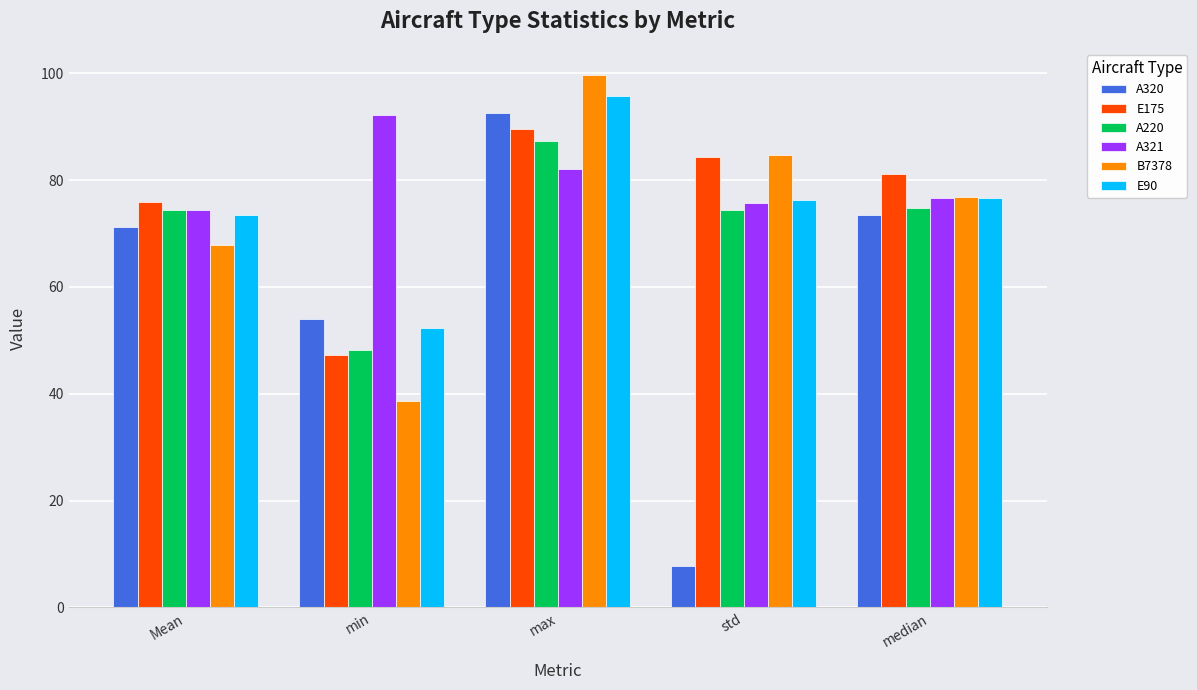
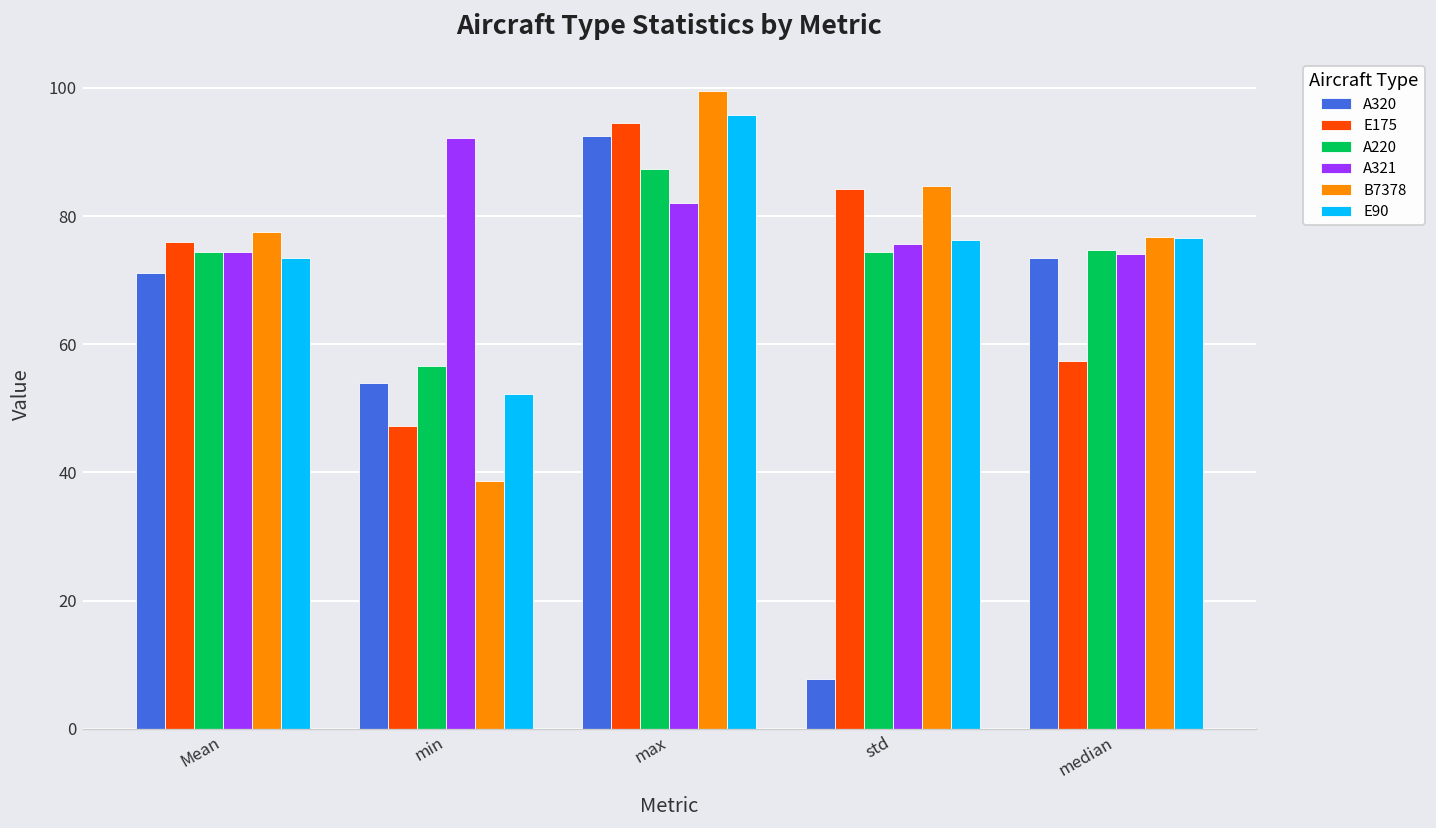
  {
    "A320": {
      "Mean": 71,
      "min": 54,
      "max": 93,
      "std": 8,
      "median": 73
    },
    "E175": {
      "Mean": 76,
      "min": 47,
-     "max": 89,
+     "max": 94,
      "std": 84,
-     "median": 81
+     "median": 57
    },
    "A220": {
      "Mean": 74,
-     "min": 48,
+     "min": 57,
      "max": 87,
      "std": 74,
      "median": 75
    },
    "A321": {
      "Mean": 74,
      "min": 92,
      "max": 82,
      "std": 76,
-     "median": 77
+     "median": 74
    },
    "B7378": {
-     "Mean": 68,
+     "Mean": 77,
      "min": 39,
      "max": 100,
      "std": 85,
      "median": 77
    },
    "E90": {
      "Mean": 73,
      "min": 52,
      "max": 96,
      "std": 76,
      "median": 77
    }
  }
